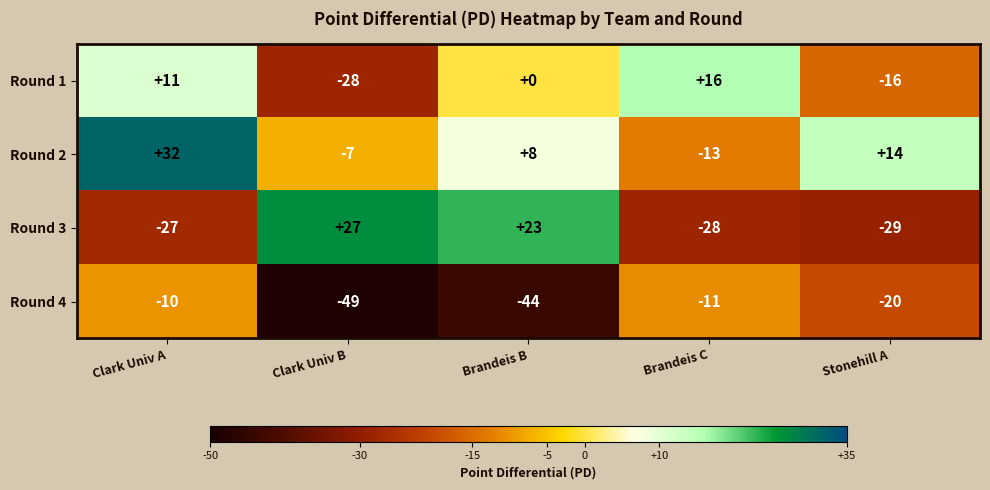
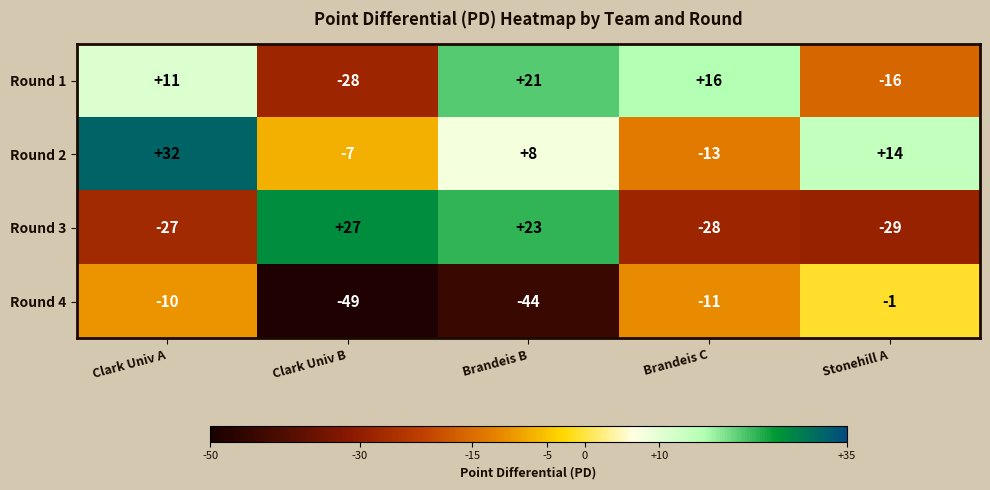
  {
    "Round 1": {
      "Clark Univ A": "+11",
      "Clark Univ B": "-28",
-     "Brandeis B": "+0",
+     "Brandeis B": "+21",
      "Brandeis C": "+16",
      "Stonehill A": "-16"
    },
    "Round 2": {
      "Clark Univ A": "+32",
      "Clark Univ B": "-7",
      "Brandeis B": "+8",
      "Brandeis C": "-13",
      "Stonehill A": "+14"
    },
    "Round 3": {
      "Clark Univ A": "-27",
      "Clark Univ B": "+27",
      "Brandeis B": "+23",
      "Brandeis C": "-28",
      "Stonehill A": "-29"
    },
    "Round 4": {
      "Clark Univ A": "-10",
      "Clark Univ B": "-49",
      "Brandeis B": "-44",
      "Brandeis C": "-11",
-     "Stonehill A": "-20"
+     "Stonehill A": "-1"
    }
  }
